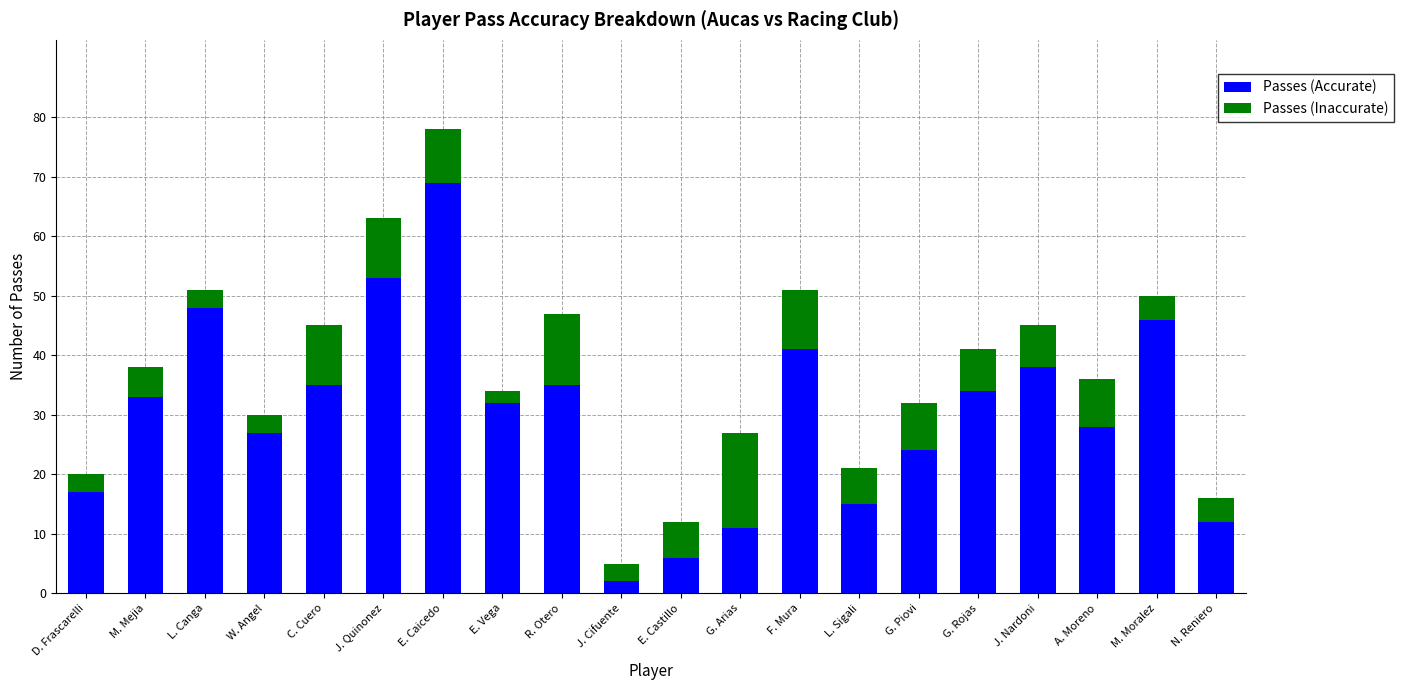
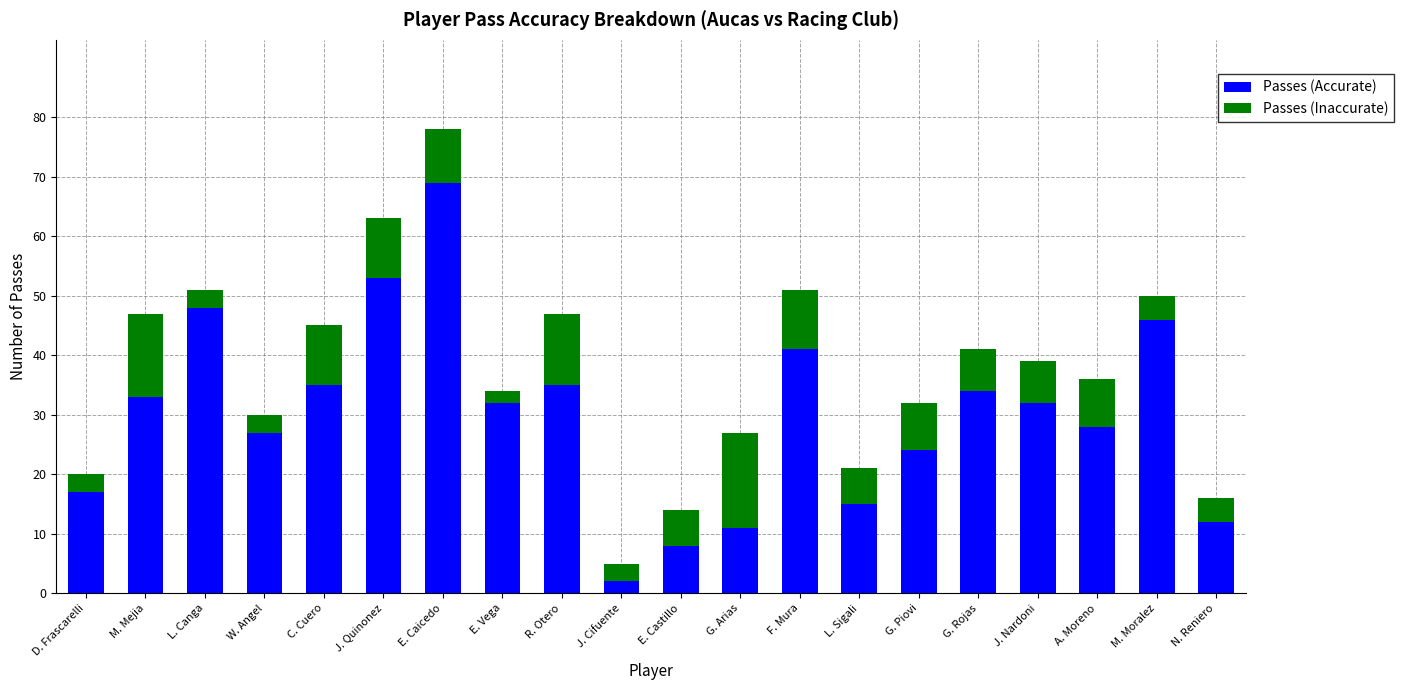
  {
    "Passes (Accurate)": {
      "D. Frascarelli": 17,
      "M. Mejia": 33,
      "L. Canga": 48,
      "W. Angel": 27,
      "C. Cuero": 35,
      "J. Quinonez": 53,
      "E. Caicedo": 69,
      "E. Vega": 32,
      "R. Otero": 35,
      "J. Cifuente": 2,
-     "E. Castillo": 6,
+     "E. Castillo": 8,
      "G. Arias": 11,
      "F. Mura": 41,
      "L. Sigali": 15,
      "G. Piovi": 24,
      "G. Rojas": 34,
-     "J. Nardoni": 38,
+     "J. Nardoni": 32,
      "A. Moreno": 28,
      "M. Moralez": 46,
      "N. Reniero": 12
    },
    "Passes (Inaccurate)": {
      "D. Frascarelli": 3,
-     "M. Mejia": 5,
+     "M. Mejia": 14,
      "L. Canga": 3,
      "W. Angel": 3,
      "C. Cuero": 10,
      "J. Quinonez": 10,
      "E. Caicedo": 9,
      "E. Vega": 2,
      "R. Otero": 12,
      "J. Cifuente": 3,
      "E. Castillo": 6,
      "G. Arias": 16,
      "F. Mura": 10,
      "L. Sigali": 6,
      "G. Piovi": 8,
      "G. Rojas": 7,
      "J. Nardoni": 7,
      "A. Moreno": 8,
      "M. Moralez": 4,
      "N. Reniero": 4
    }
  }
